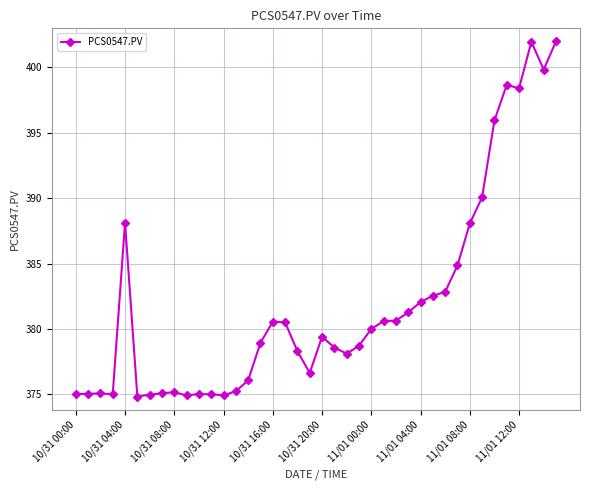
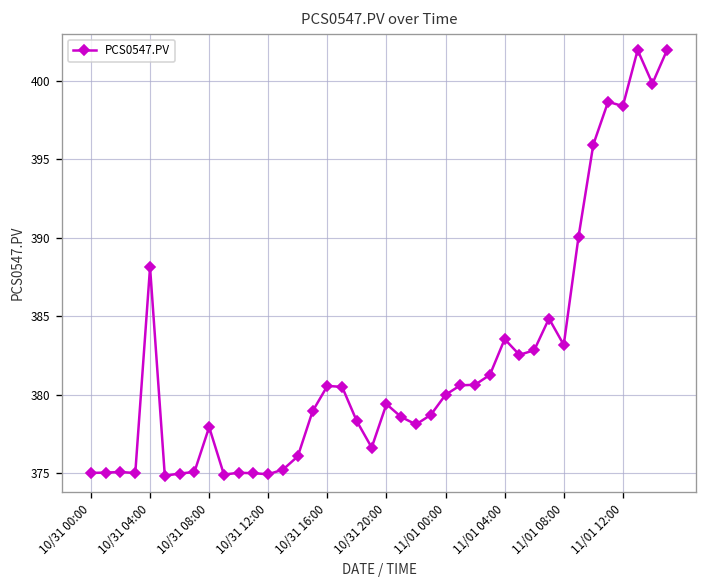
  {
    "10/31 00:00": 375.0,
    "10/31 04:00": 388.1,
-   "10/31 08:00": 375.2,
+   "10/31 08:00": 377.9,
    "10/31 12:00": 374.9,
    "10/31 16:00": 380.6,
    "10/31 20:00": 379.4,
    "11/01 00:00": 380.0,
-   "11/01 04:00": 382.1,
-   "11/01 08:00": 388.1,
+   "11/01 04:00": 383.5,
+   "11/01 08:00": 383.2,
    "11/01 12:00": 398.4
  }
